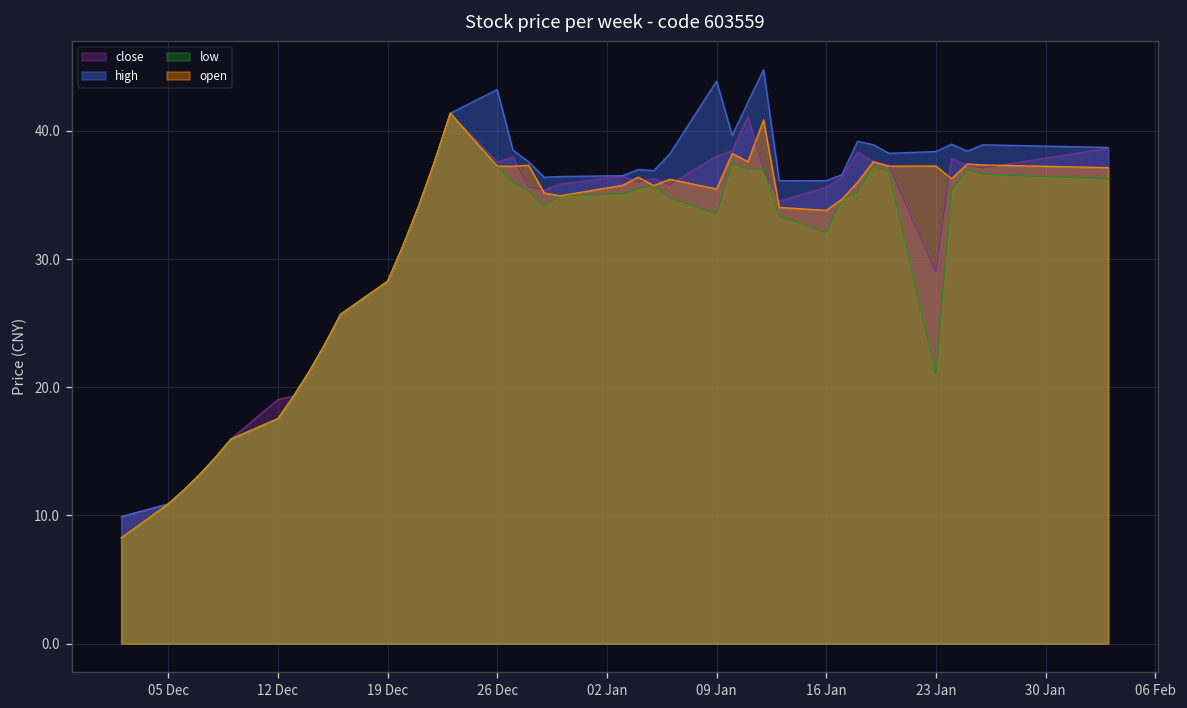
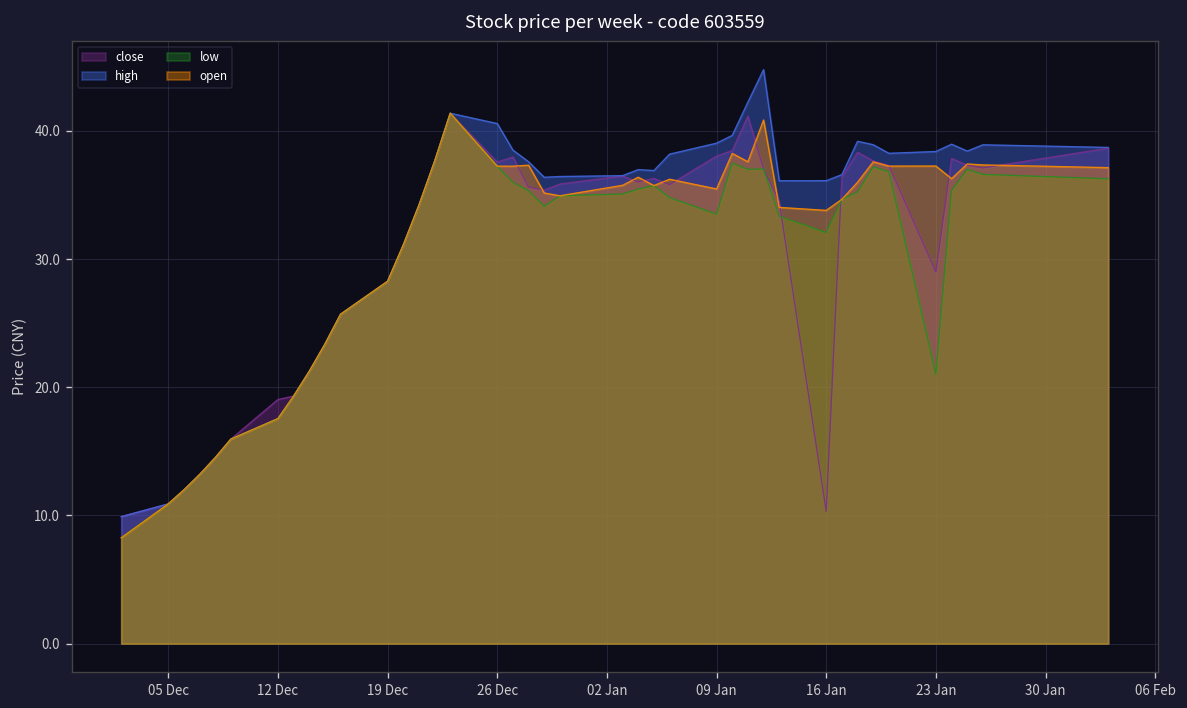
  {
    "close": {
      "12 Dec": 19.0,
      "26 Dec": 37.6,
      "09 Jan": 38.0,
-     "16 Jan": 35.6,
+     "16 Jan": 10.3,
      "23 Jan": 29.0
    },
    "high": {
-     "26 Dec": 43.2,
-     "09 Jan": 43.9,
+     "26 Dec": 40.6,
+     "09 Jan": 39.0,
      "16 Jan": 36.1,
      "23 Jan": 38.4
    },
    "low": {
      "09 Jan": 33.5,
      "16 Jan": 32.1,
      "23 Jan": 21.0
    },
    "open": {
      "09 Jan": 35.5,
      "16 Jan": 33.8,
      "23 Jan": 37.3
    }
  }
